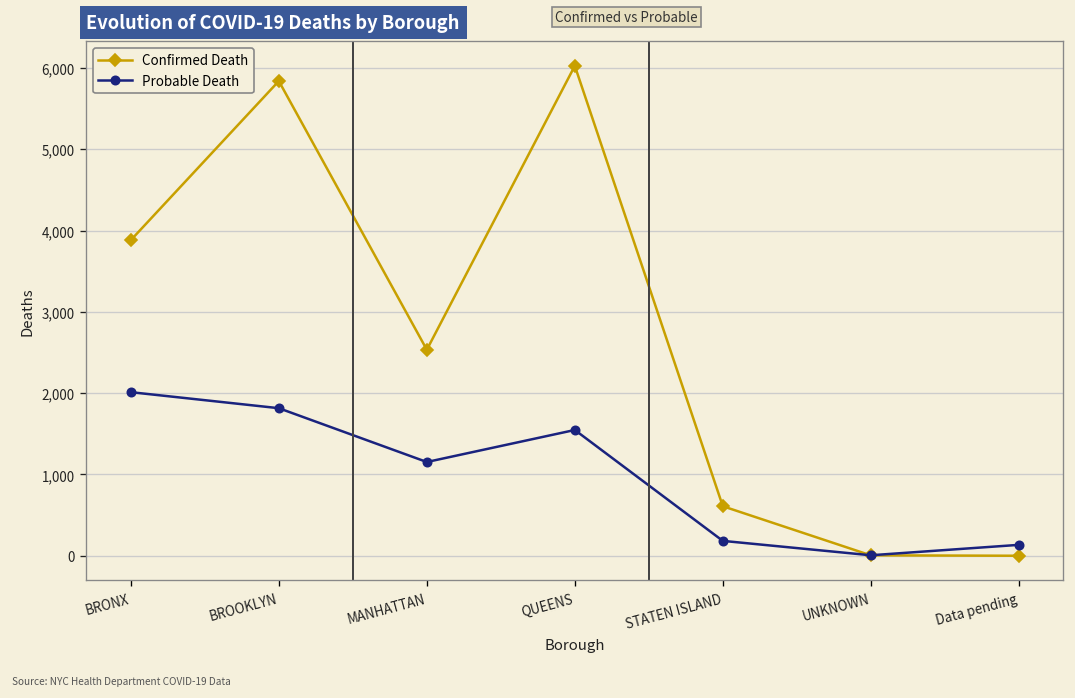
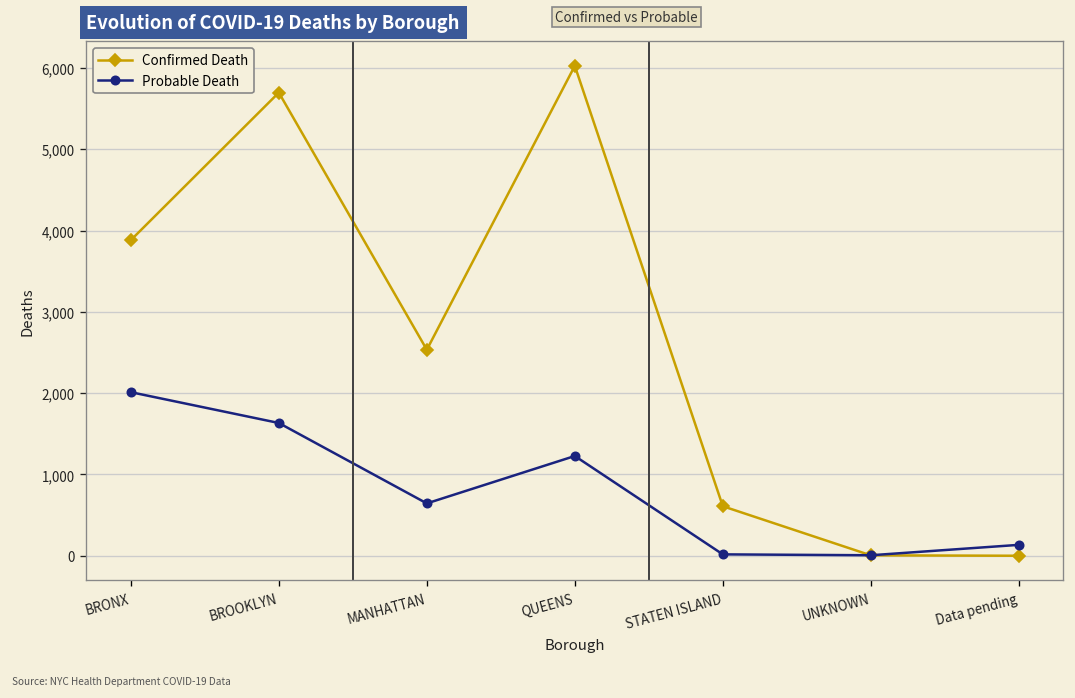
  {
    "Confirmed Death": {
      "BRONX": "3,900",
-     "BROOKLYN": "5,800",
+     "BROOKLYN": "5,700",
      "MANHATTAN": "2,500",
      "QUEENS": "6,000",
      "STATEN ISLAND": "600",
      "Data pending": "0"
    },
    "Probable Death": {
      "BRONX": "2,000",
-     "BROOKLYN": "1,800",
-     "MANHATTAN": "1,200",
-     "QUEENS": "1,500",
-     "STATEN ISLAND": "200",
+     "BROOKLYN": "1,600",
+     "MANHATTAN": "600",
+     "QUEENS": "1,200",
+     "STATEN ISLAND": "0",
      "Data pending": "100"
    }
  }
